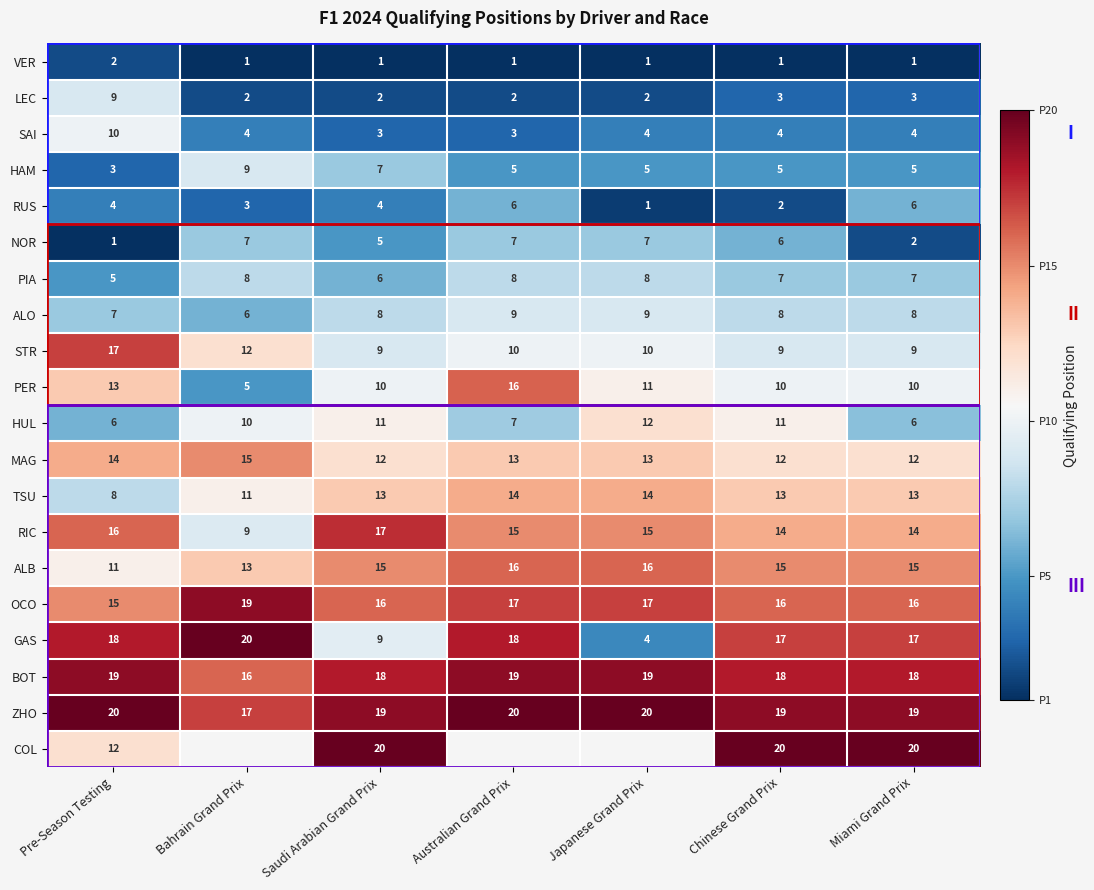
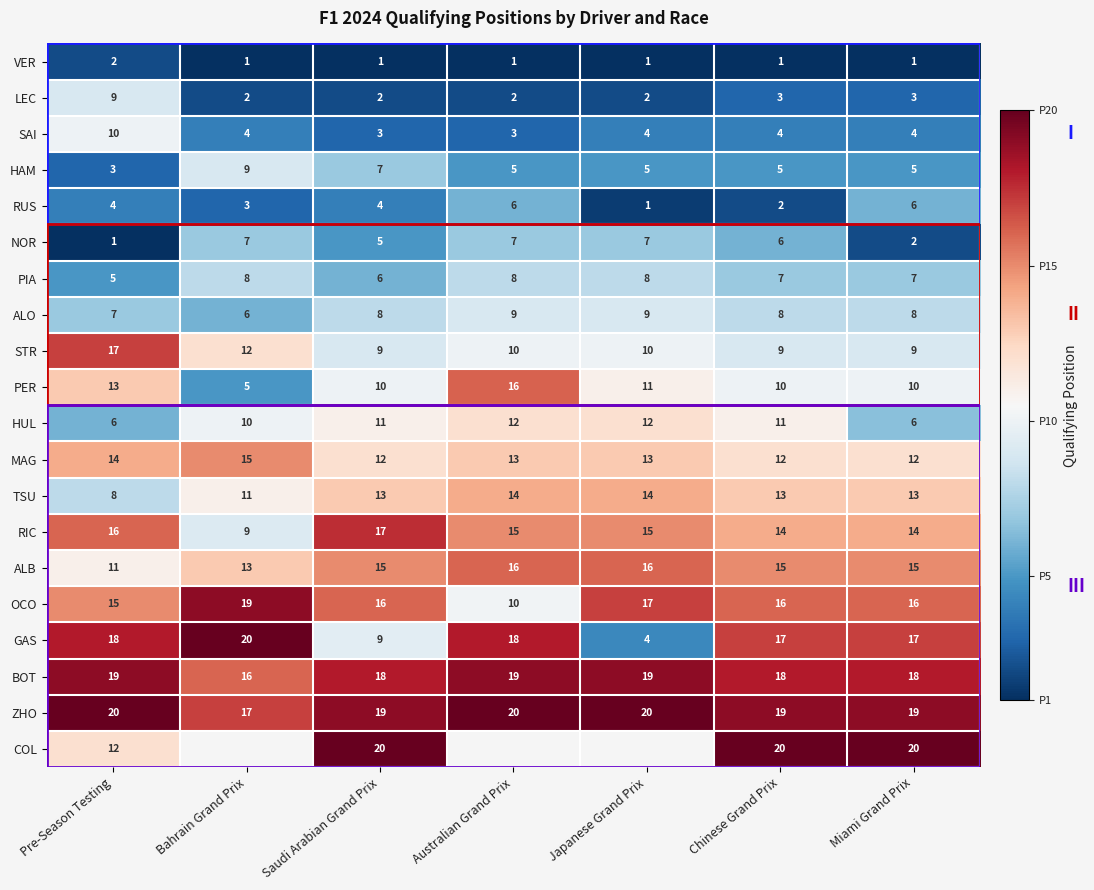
  {
    "VER": {
      "Pre-Season Testing": 2,
      "Bahrain Grand Prix": 1,
      "Saudi Arabian Grand Prix": 1,
      "Australian Grand Prix": 1,
      "Japanese Grand Prix": 1,
      "Chinese Grand Prix": 1,
      "Miami Grand Prix": 1
    },
    "LEC": {
      "Pre-Season Testing": 9,
      "Bahrain Grand Prix": 2,
      "Saudi Arabian Grand Prix": 2,
      "Australian Grand Prix": 2,
      "Japanese Grand Prix": 2,
      "Chinese Grand Prix": 3,
      "Miami Grand Prix": 3
    },
    "SAI": {
      "Pre-Season Testing": 10,
      "Bahrain Grand Prix": 4,
      "Saudi Arabian Grand Prix": 3,
      "Australian Grand Prix": 3,
      "Japanese Grand Prix": 4,
      "Chinese Grand Prix": 4,
      "Miami Grand Prix": 4
    },
    "HAM": {
      "Pre-Season Testing": 3,
      "Bahrain Grand Prix": 9,
      "Saudi Arabian Grand Prix": 7,
      "Australian Grand Prix": 5,
      "Japanese Grand Prix": 5,
      "Chinese Grand Prix": 5,
      "Miami Grand Prix": 5
    },
    "RUS": {
      "Pre-Season Testing": 4,
      "Bahrain Grand Prix": 3,
      "Saudi Arabian Grand Prix": 4,
      "Australian Grand Prix": 6,
      "Japanese Grand Prix": 1,
      "Chinese Grand Prix": 2,
      "Miami Grand Prix": 6
    },
    "NOR": {
      "Pre-Season Testing": 1,
      "Bahrain Grand Prix": 7,
      "Saudi Arabian Grand Prix": 5,
      "Australian Grand Prix": 7,
      "Japanese Grand Prix": 7,
      "Chinese Grand Prix": 6,
      "Miami Grand Prix": 2
    },
    "PIA": {
      "Pre-Season Testing": 5,
      "Bahrain Grand Prix": 8,
      "Saudi Arabian Grand Prix": 6,
      "Australian Grand Prix": 8,
      "Japanese Grand Prix": 8,
      "Chinese Grand Prix": 7,
      "Miami Grand Prix": 7
    },
    "ALO": {
      "Pre-Season Testing": 7,
      "Bahrain Grand Prix": 6,
      "Saudi Arabian Grand Prix": 8,
      "Australian Grand Prix": 9,
      "Japanese Grand Prix": 9,
      "Chinese Grand Prix": 8,
      "Miami Grand Prix": 8
    },
    "STR": {
      "Pre-Season Testing": 17,
      "Bahrain Grand Prix": 12,
      "Saudi Arabian Grand Prix": 9,
      "Australian Grand Prix": 10,
      "Japanese Grand Prix": 10,
      "Chinese Grand Prix": 9,
      "Miami Grand Prix": 9
    },
    "PER": {
      "Pre-Season Testing": 13,
      "Bahrain Grand Prix": 5,
      "Saudi Arabian Grand Prix": 10,
      "Australian Grand Prix": 16,
      "Japanese Grand Prix": 11,
      "Chinese Grand Prix": 10,
      "Miami Grand Prix": 10
    },
    "HUL": {
      "Pre-Season Testing": 6,
      "Bahrain Grand Prix": 10,
      "Saudi Arabian Grand Prix": 11,
-     "Australian Grand Prix": 7,
+     "Australian Grand Prix": 12,
      "Japanese Grand Prix": 12,
      "Chinese Grand Prix": 11,
      "Miami Grand Prix": 6
    },
    "MAG": {
      "Pre-Season Testing": 14,
      "Bahrain Grand Prix": 15,
      "Saudi Arabian Grand Prix": 12,
      "Australian Grand Prix": 13,
      "Japanese Grand Prix": 13,
      "Chinese Grand Prix": 12,
      "Miami Grand Prix": 12
    },
    "TSU": {
      "Pre-Season Testing": 8,
      "Bahrain Grand Prix": 11,
      "Saudi Arabian Grand Prix": 13,
      "Australian Grand Prix": 14,
      "Japanese Grand Prix": 14,
      "Chinese Grand Prix": 13,
      "Miami Grand Prix": 13
    },
    "RIC": {
      "Pre-Season Testing": 16,
      "Bahrain Grand Prix": 9,
      "Saudi Arabian Grand Prix": 17,
      "Australian Grand Prix": 15,
      "Japanese Grand Prix": 15,
      "Chinese Grand Prix": 14,
      "Miami Grand Prix": 14
    },
    "ALB": {
      "Pre-Season Testing": 11,
      "Bahrain Grand Prix": 13,
      "Saudi Arabian Grand Prix": 15,
      "Australian Grand Prix": 16,
      "Japanese Grand Prix": 16,
      "Chinese Grand Prix": 15,
      "Miami Grand Prix": 15
    },
    "OCO": {
      "Pre-Season Testing": 15,
      "Bahrain Grand Prix": 19,
      "Saudi Arabian Grand Prix": 16,
-     "Australian Grand Prix": 17,
+     "Australian Grand Prix": 10,
      "Japanese Grand Prix": 17,
      "Chinese Grand Prix": 16,
      "Miami Grand Prix": 16
    },
    "GAS": {
      "Pre-Season Testing": 18,
      "Bahrain Grand Prix": 20,
      "Saudi Arabian Grand Prix": 9,
      "Australian Grand Prix": 18,
      "Japanese Grand Prix": 4,
      "Chinese Grand Prix": 17,
      "Miami Grand Prix": 17
    },
    "BOT": {
      "Pre-Season Testing": 19,
      "Bahrain Grand Prix": 16,
      "Saudi Arabian Grand Prix": 18,
      "Australian Grand Prix": 19,
      "Japanese Grand Prix": 19,
      "Chinese Grand Prix": 18,
      "Miami Grand Prix": 18
    },
    "ZHO": {
      "Pre-Season Testing": 20,
      "Bahrain Grand Prix": 17,
      "Saudi Arabian Grand Prix": 19,
      "Australian Grand Prix": 20,
      "Japanese Grand Prix": 20,
      "Chinese Grand Prix": 19,
      "Miami Grand Prix": 19
    },
    "COL": {
      "Pre-Season Testing": 12,
      "Saudi Arabian Grand Prix": 20,
      "Chinese Grand Prix": 20,
      "Miami Grand Prix": 20
    }
  }
